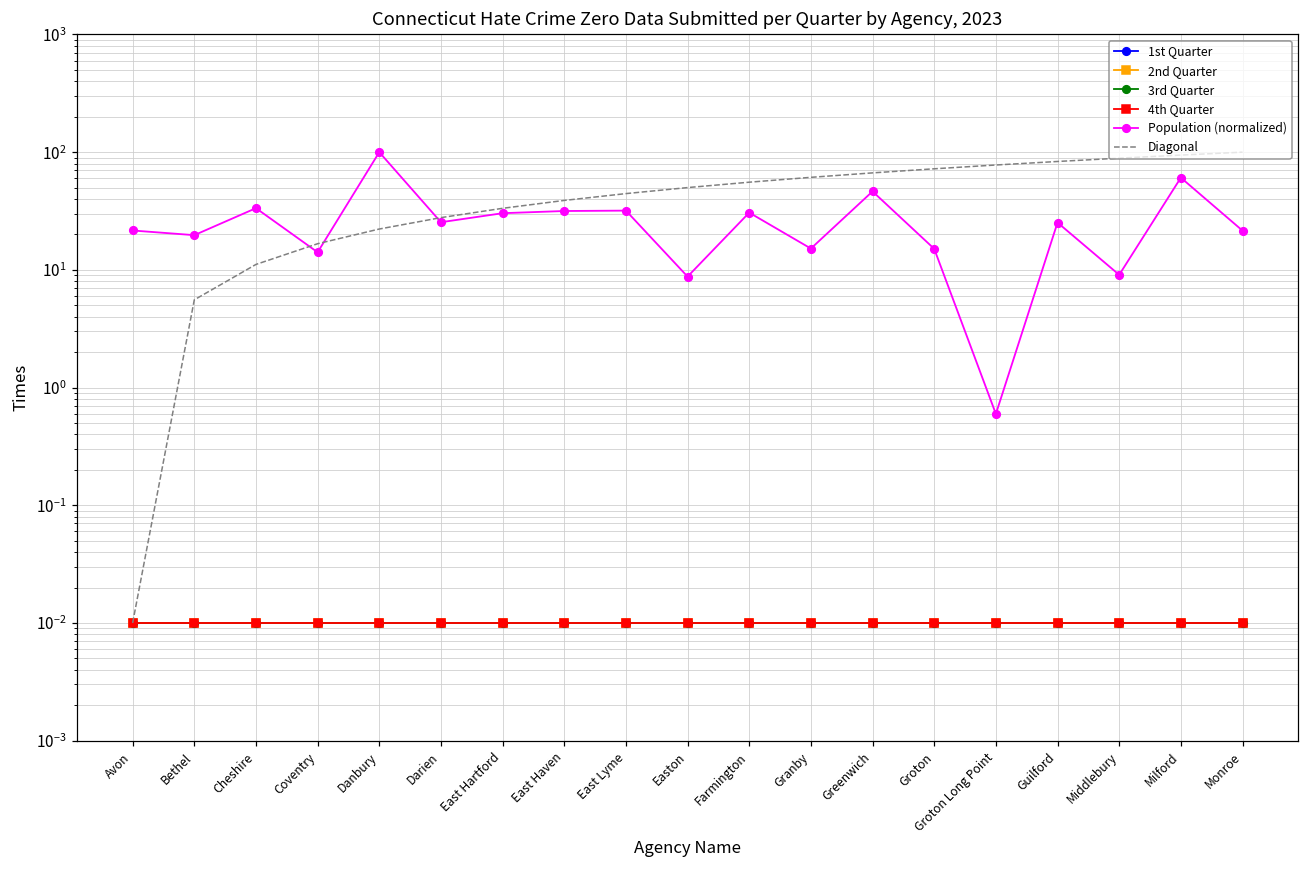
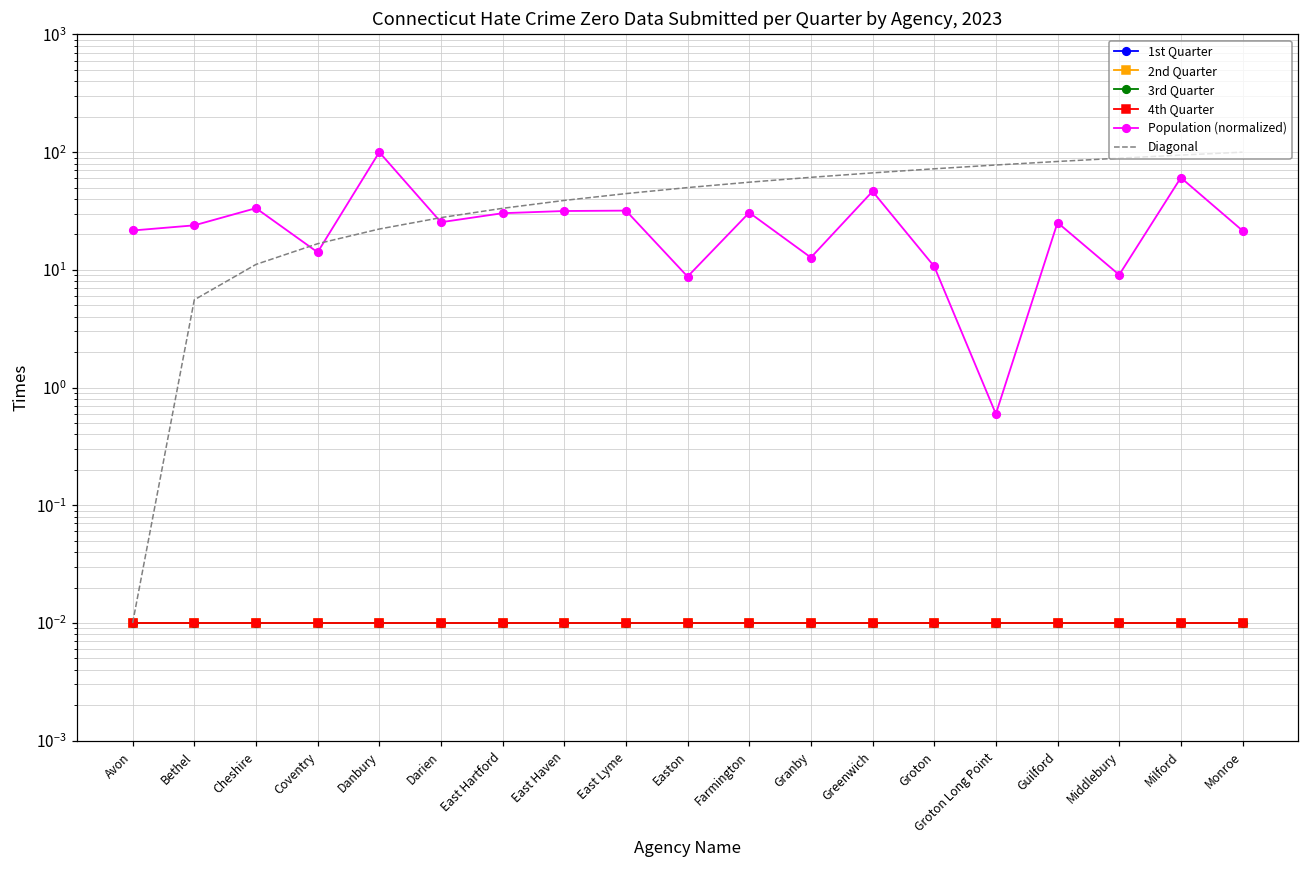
  {
    "4th Quarter": {
      "Bethel": 0.010,
      "Cheshire": 0.010,
      "Coventry": 0.010,
      "Danbury": 0.010,
      "Darien": 0.010,
      "East Hartford": 0.010,
      "East Haven": 0.010,
      "East Lyme": 0.010,
      "Easton": 0.010,
      "Farmington": 0.010,
      "Granby": 0.010,
      "Greenwich": 0.010,
      "Groton": 0.010,
      "Groton Long Point": 0.010,
      "Guilford": 0.010,
      "Middlebury": 0.010,
      "Milford": 0.010,
      "Monroe": 0.010
    },
    "Population (normalized)": {
      "Avon": 22,
-     "Bethel": 20,
+     "Bethel": 24,
      "Cheshire": 33,
      "Coventry": 14,
      "Danbury": 100,
      "Darien": 25,
      "East Hartford": 30,
      "East Haven": 32,
      "East Lyme": 32,
      "Easton": 9,
      "Farmington": 31,
-     "Granby": 15,
+     "Granby": 13,
      "Greenwich": 46,
-     "Groton": 15,
+     "Groton": 11,
      "Groton Long Point": 0.6,
      "Guilford": 25,
      "Middlebury": 9,
      "Milford": 60,
      "Monroe": 22
    },
    "Diagonal": {
      "Bethel": 6,
      "Cheshire": 11,
      "Coventry": 17,
      "Danbury": 22,
      "Darien": 28,
      "East Hartford": 33,
      "East Haven": 39,
      "East Lyme": 44,
      "Easton": 50,
      "Farmington": 60,
      "Granby": 60,
      "Greenwich": 70,
      "Groton": 70,
      "Groton Long Point": 80,
      "Guilford": 80,
      "Middlebury": 90,
      "Milford": 90,
      "Monroe": 100
    }
  }
